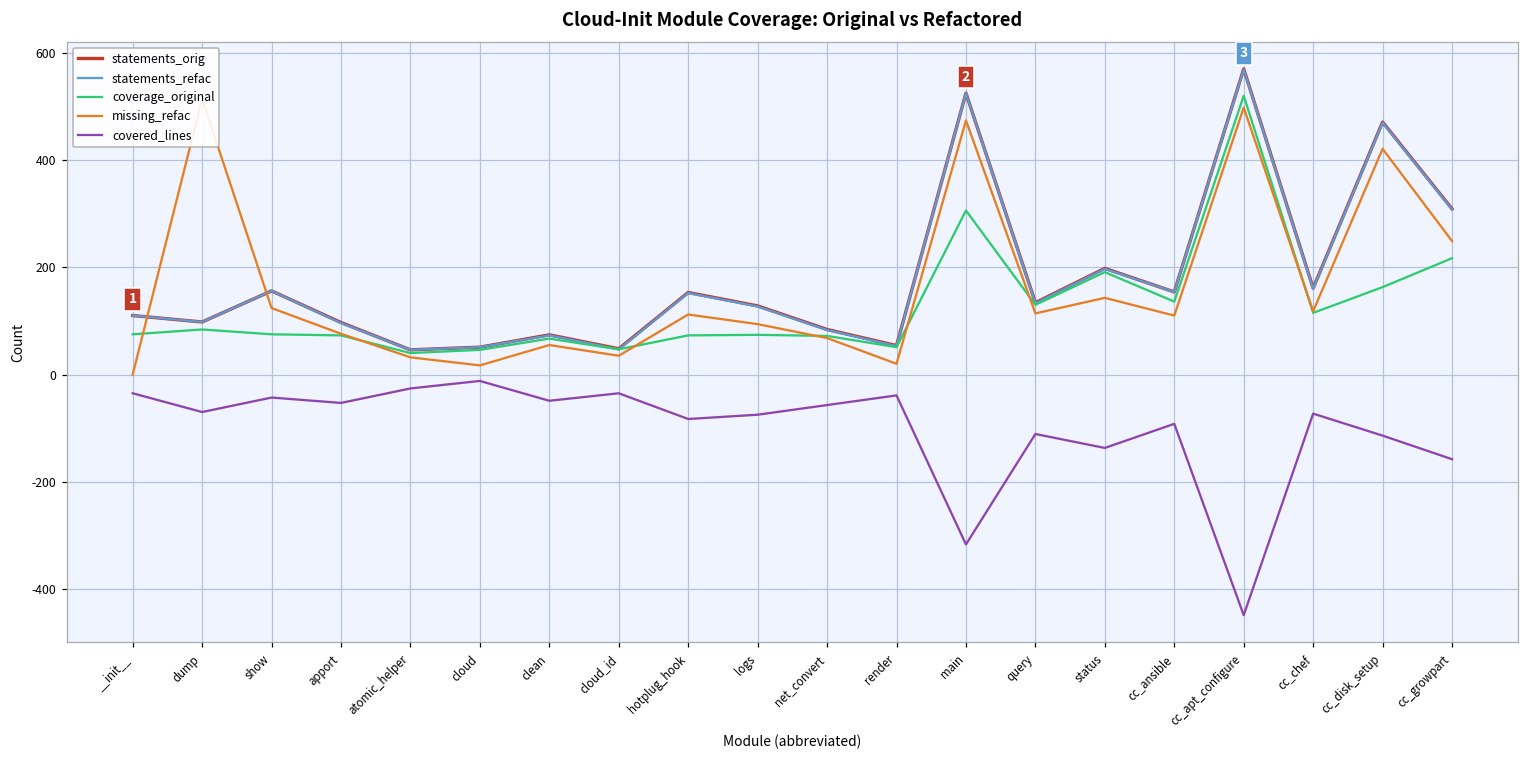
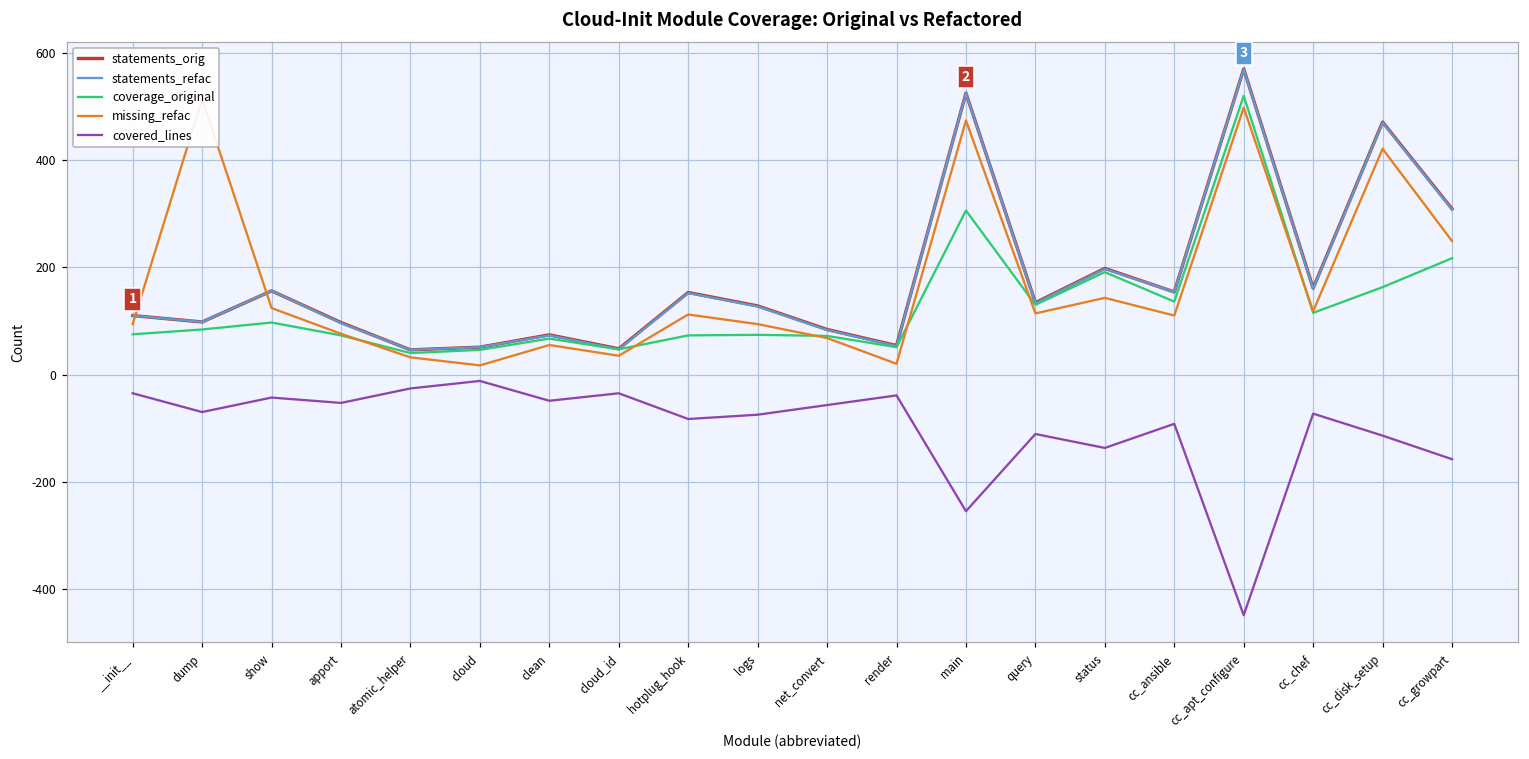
  {
    "coverage_original": {
      "__init__": 80,
      "dump": 80,
-     "show": 80,
+     "show": 100,
      "atomic_helper": 40,
      "clean": 70,
      "hotplug_hook": 70,
      "logs": 70,
      "main": 310,
      "status": 190,
      "cc_ansible": 140,
      "cc_apt_configure": 520,
      "cc_disk_setup": 160,
      "cc_growpart": 220
    },
    "missing_refac": {
-     "__init__": 0,
+     "__init__": 90,
      "show": 120,
      "atomic_helper": 30,
      "cloud": 20,
      "clean": 60,
      "cloud_id": 40,
      "hotplug_hook": 110,
      "logs": 90,
      "render": 20,
      "main": 470,
      "query": 110,
      "status": 140,
      "cc_ansible": 110,
      "cc_apt_configure": 500,
      "cc_disk_setup": 420,
      "cc_growpart": 250
    },
    "covered_lines": {
      "__init__": -40,
      "dump": -70,
      "show": -40,
      "apport": -50,
      "atomic_helper": -30,
      "cloud": -10,
      "clean": -50,
      "cloud_id": -40,
      "hotplug_hook": -80,
      "logs": -80,
      "net_convert": -60,
      "render": -40,
-     "main": -320,
+     "main": -260,
      "query": -110,
      "status": -140,
      "cc_ansible": -90,
      "cc_apt_configure": -450,
      "cc_chef": -70,
      "cc_disk_setup": -110,
      "cc_growpart": -160
    }
  }
